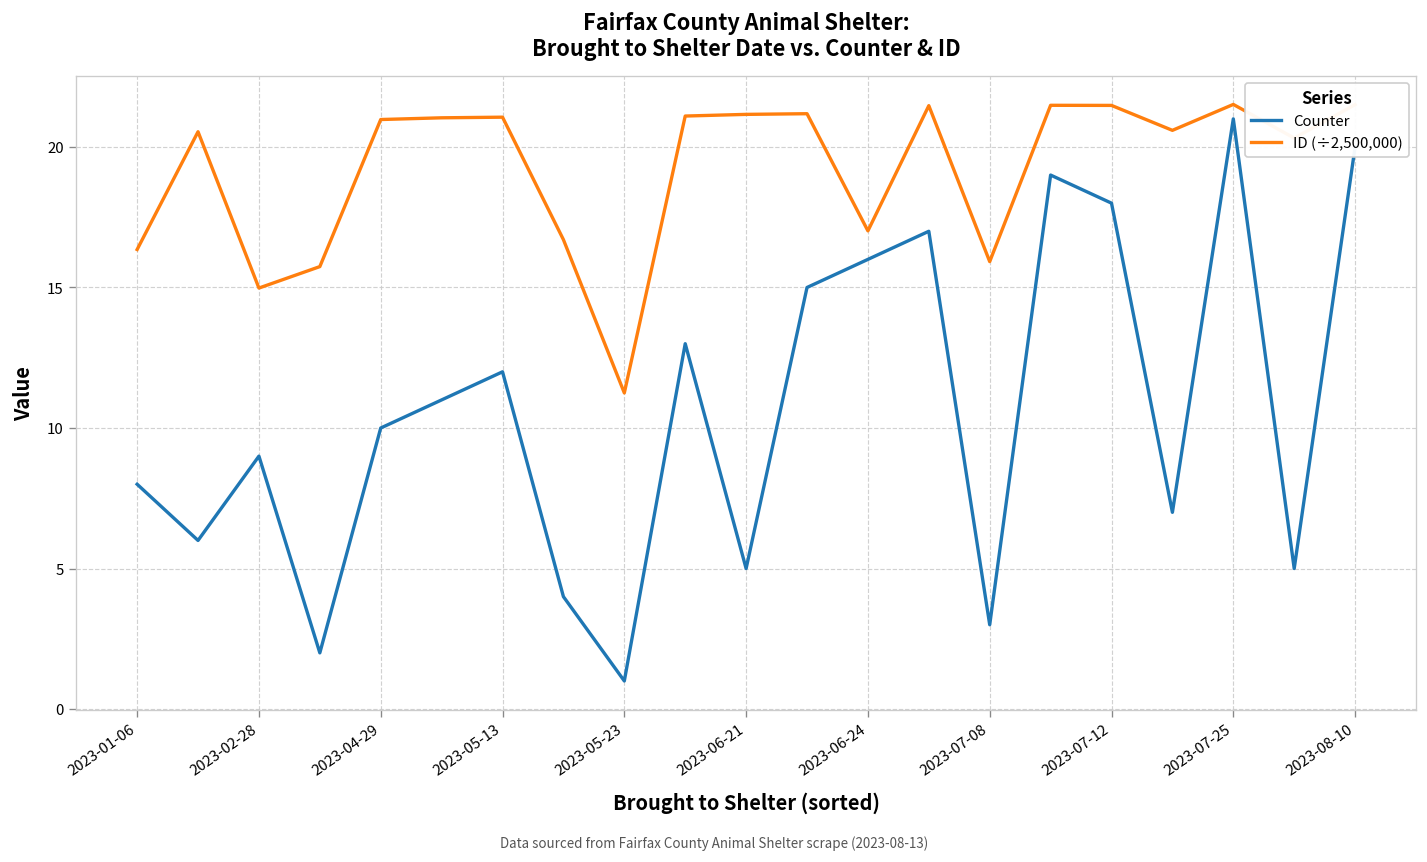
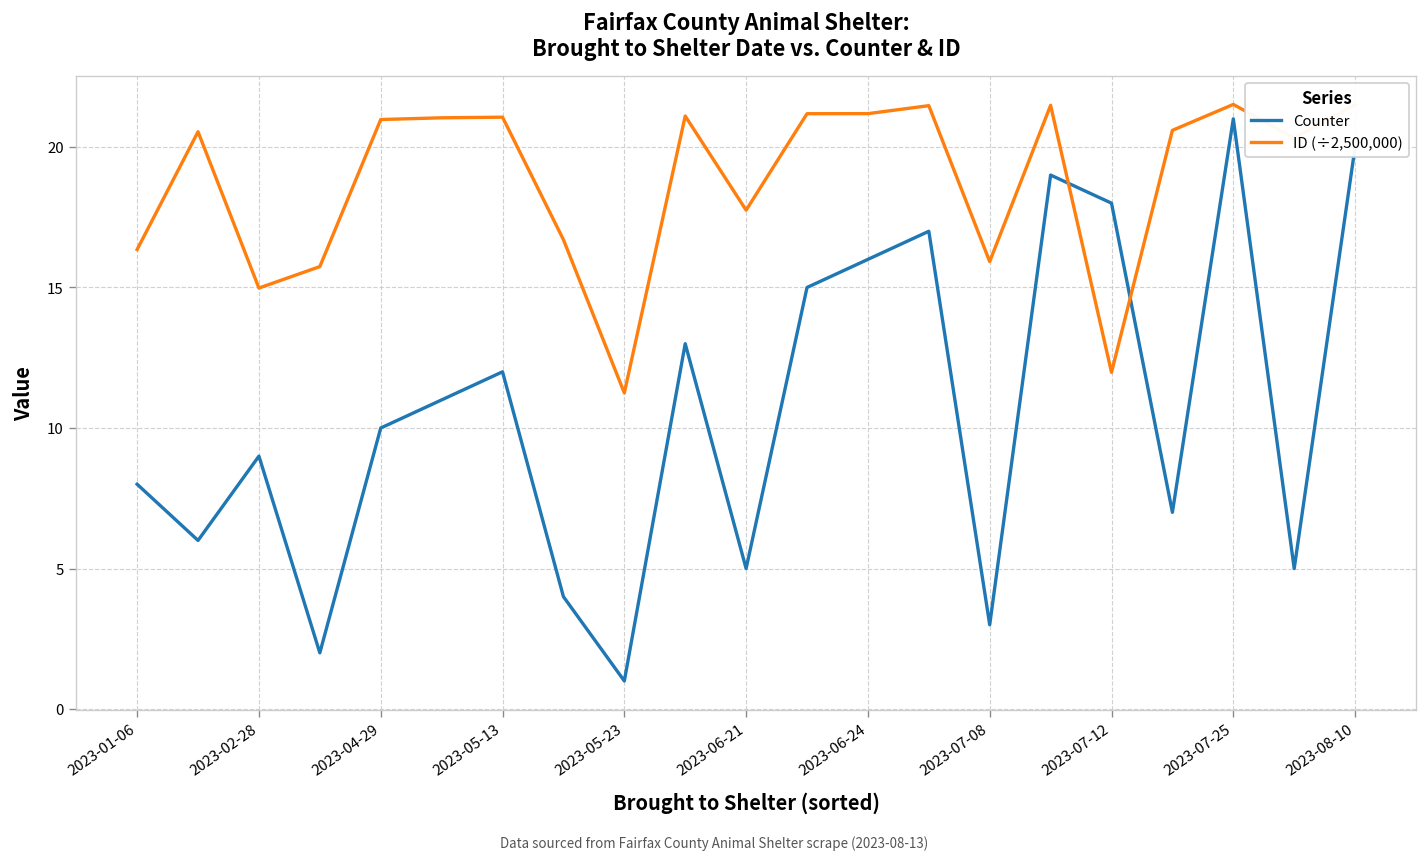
  {
    "Counter": {
      "2023-01-06": 8.0,
      "2023-02-28": 9.0,
      "2023-04-29": 10.0,
      "2023-05-13": 12.0,
      "2023-05-23": 1.0,
      "2023-06-21": 5.0,
      "2023-06-24": 16.0,
      "2023-07-12": 18.0,
      "2023-07-25": 21.0
    },
    "ID (÷2,500,000)": {
      "2023-01-06": 16.4,
      "2023-02-28": 15.0,
      "2023-04-29": 21.0,
      "2023-05-13": 21.1,
      "2023-05-23": 11.2,
-     "2023-06-21": 21.2,
-     "2023-06-24": 17.0,
-     "2023-07-12": 21.5,
+     "2023-06-21": 17.8,
+     "2023-06-24": 21.2,
+     "2023-07-12": 12.0,
      "2023-07-25": 21.5
    }
  }
